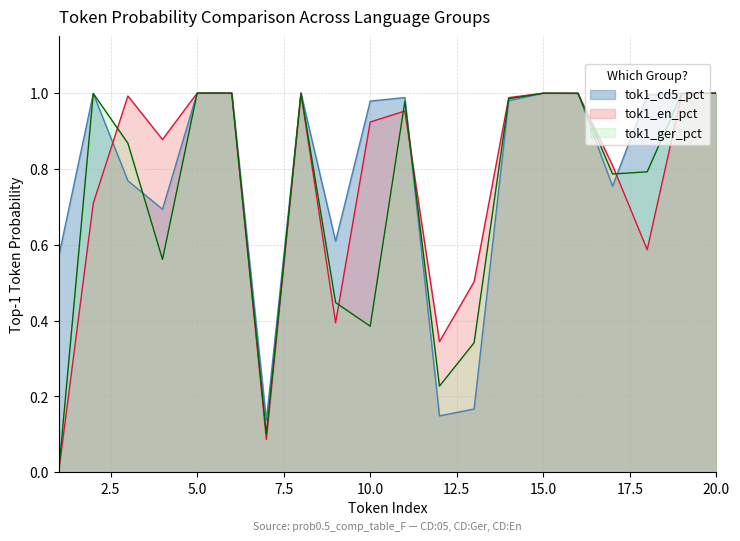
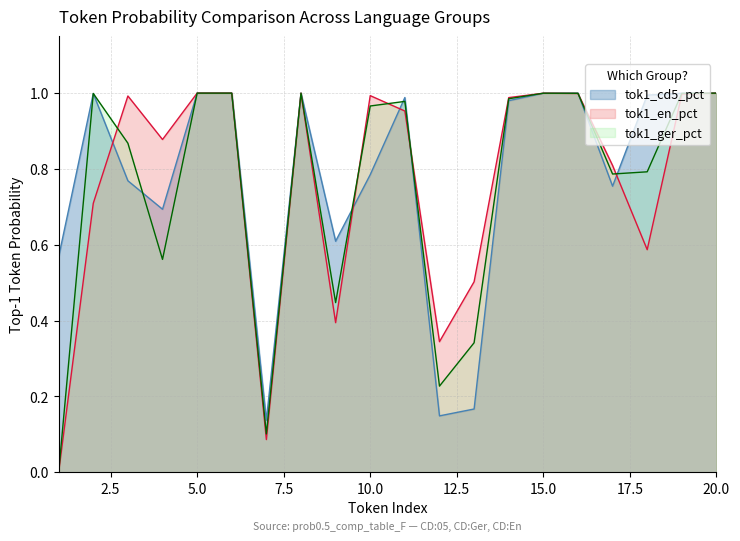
  {
    "tok1_cd5_pct": {
-     "10.0": 0.98
+     "10.0": 0.79
    },
    "tok1_en_pct": {
-     "10.0": 0.92
+     "10.0": 0.99
    },
    "tok1_ger_pct": {
-     "10.0": 0.39
+     "10.0": 0.97
    }
  }
